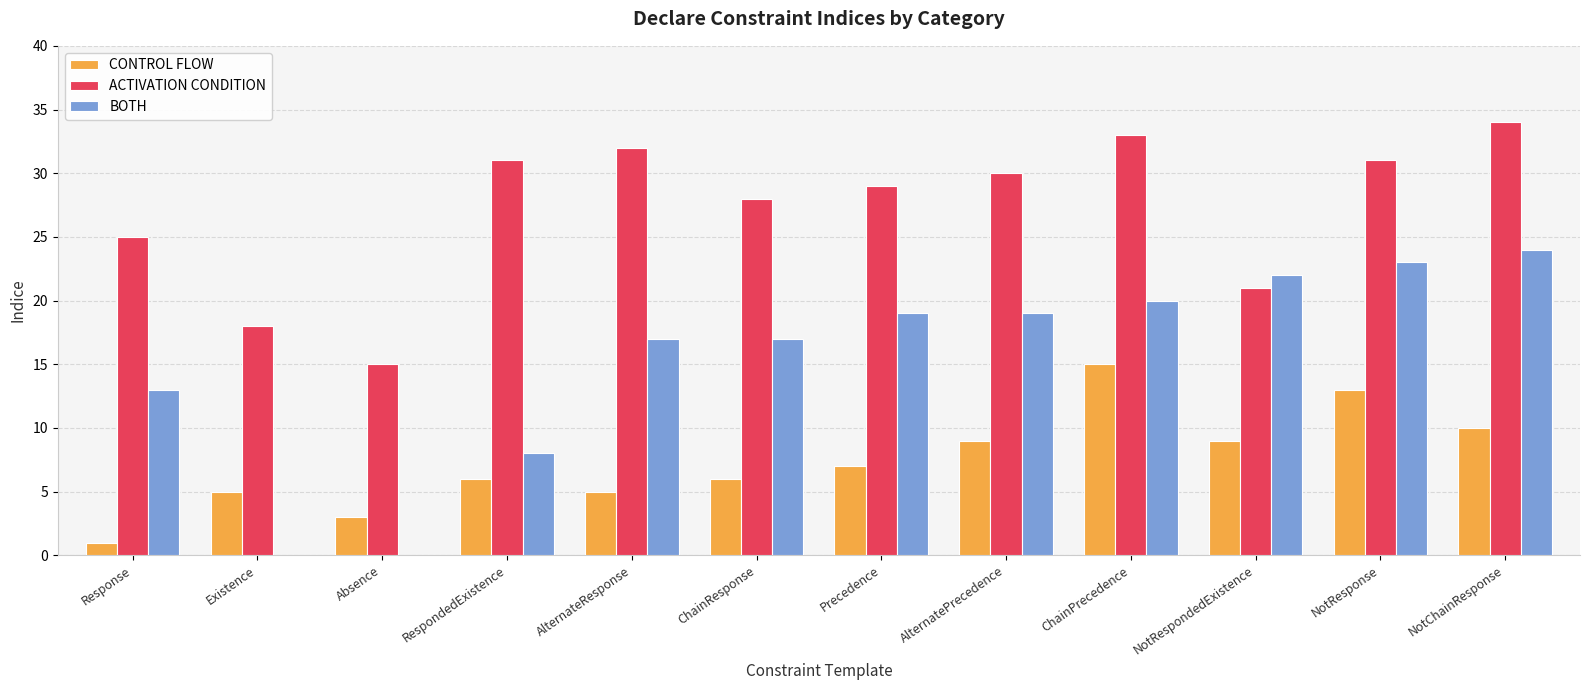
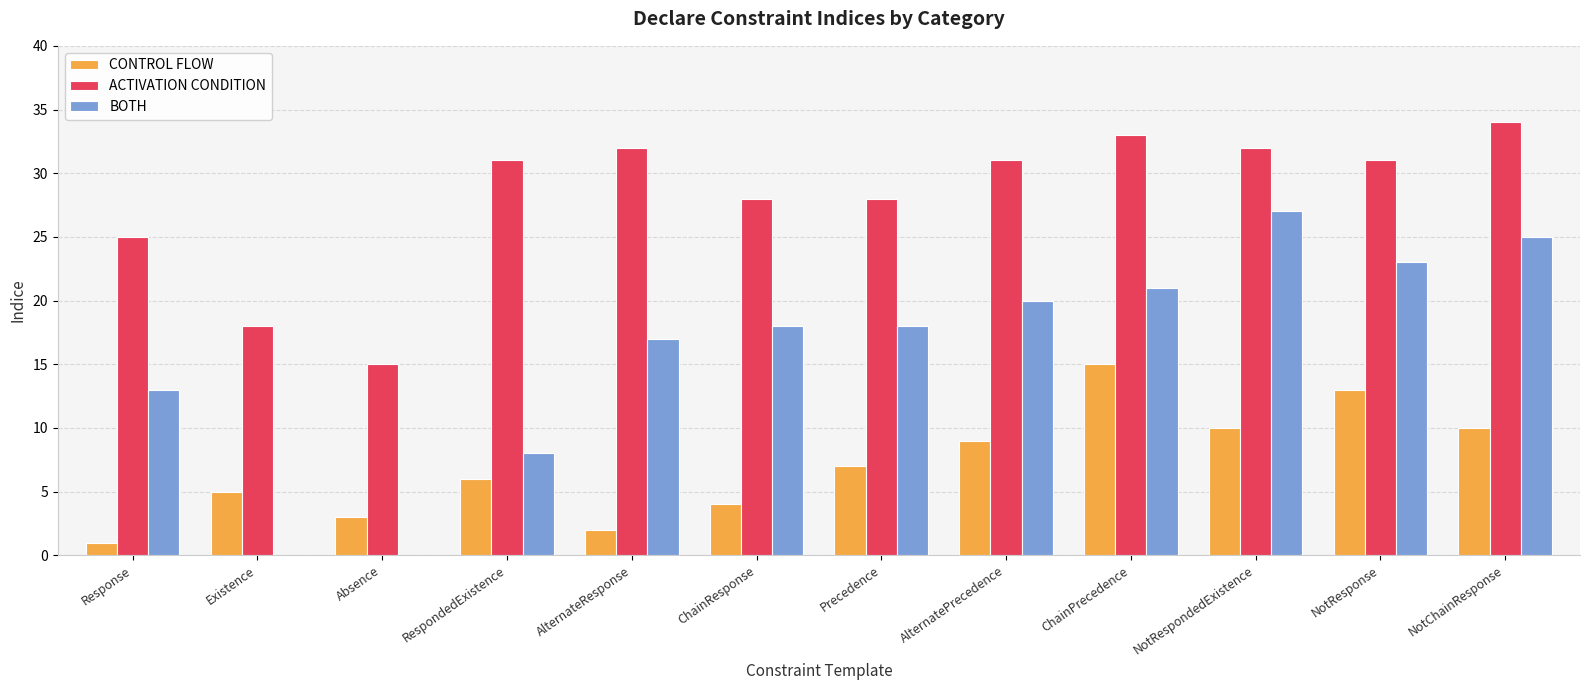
  {
    "CONTROL FLOW": {
      "Response": 1,
      "Existence": 5,
      "Absence": 3,
      "RespondedExistence": 6,
-     "AlternateResponse": 5,
-     "ChainResponse": 6,
+     "AlternateResponse": 2,
+     "ChainResponse": 4,
      "Precedence": 7,
      "AlternatePrecedence": 9,
      "ChainPrecedence": 15,
-     "NotRespondedExistence": 9,
+     "NotRespondedExistence": 10,
      "NotResponse": 13,
      "NotChainResponse": 10
    },
    "ACTIVATION CONDITION": {
      "Response": 25,
      "Existence": 18,
      "Absence": 15,
      "RespondedExistence": 31,
      "AlternateResponse": 32,
      "ChainResponse": 28,
-     "Precedence": 29,
-     "AlternatePrecedence": 30,
+     "Precedence": 28,
+     "AlternatePrecedence": 31,
      "ChainPrecedence": 33,
-     "NotRespondedExistence": 21,
+     "NotRespondedExistence": 32,
      "NotResponse": 31,
      "NotChainResponse": 34
    },
    "BOTH": {
      "Response": 13,
      "Existence": 0,
      "Absence": 0,
      "RespondedExistence": 8,
      "AlternateResponse": 17,
-     "ChainResponse": 17,
-     "Precedence": 19,
-     "AlternatePrecedence": 19,
-     "ChainPrecedence": 20,
-     "NotRespondedExistence": 22,
+     "ChainResponse": 18,
+     "Precedence": 18,
+     "AlternatePrecedence": 20,
+     "ChainPrecedence": 21,
+     "NotRespondedExistence": 27,
      "NotResponse": 23,
-     "NotChainResponse": 24
+     "NotChainResponse": 25
    }
  }
